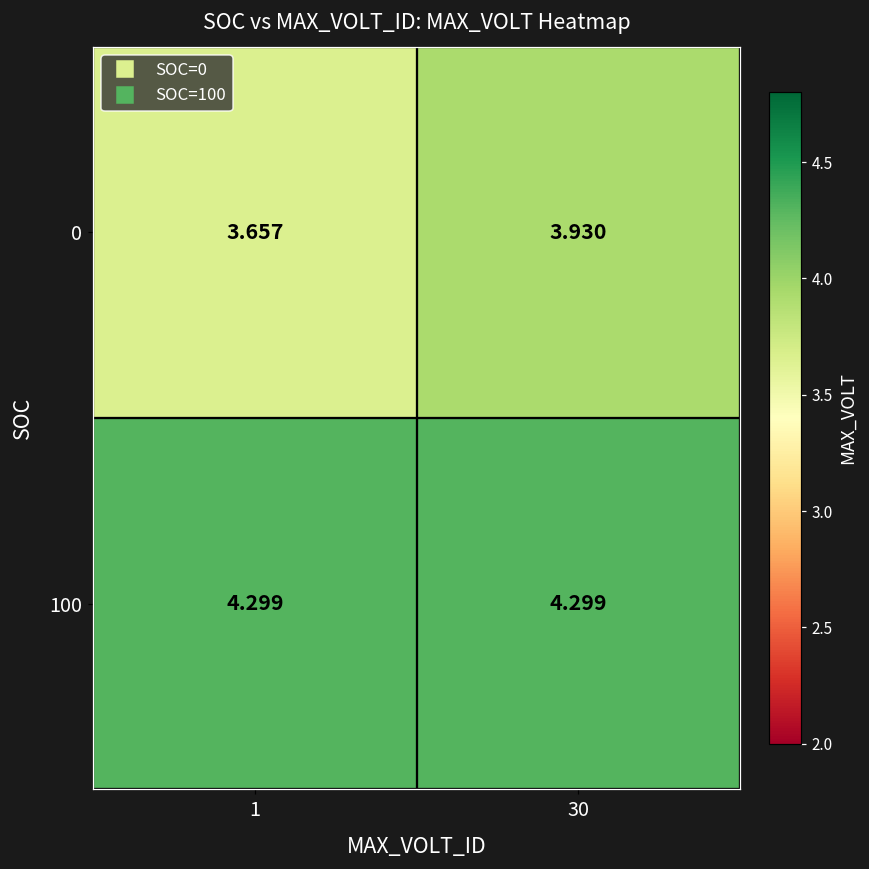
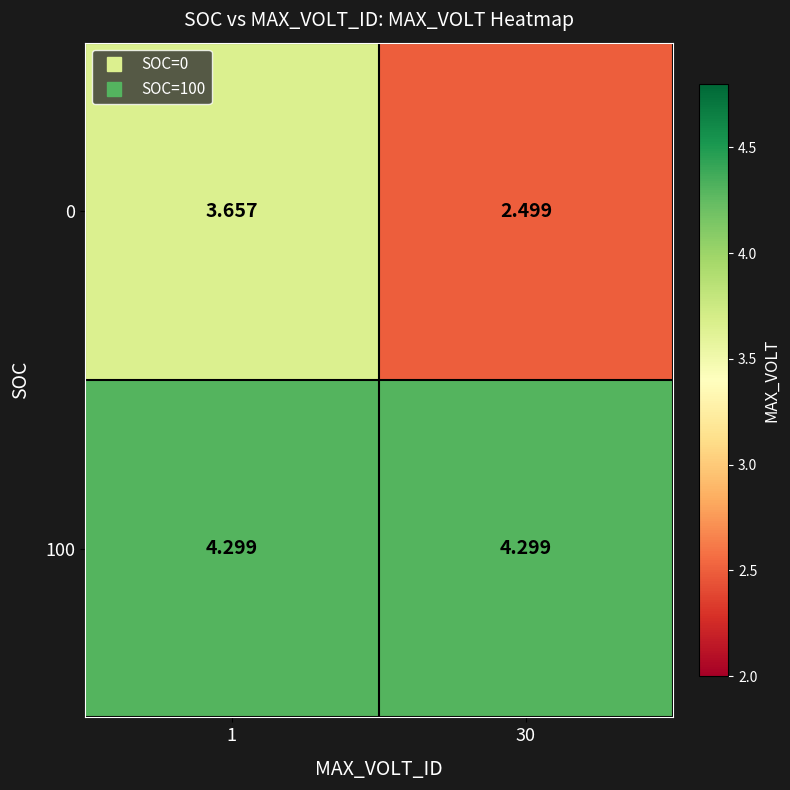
  {
    "0": {
      "1": 3.657,
-     "30": 3.930
+     "30": 2.499
    },
    "100": {
      "1": 4.299,
      "30": 4.299
    }
  }
